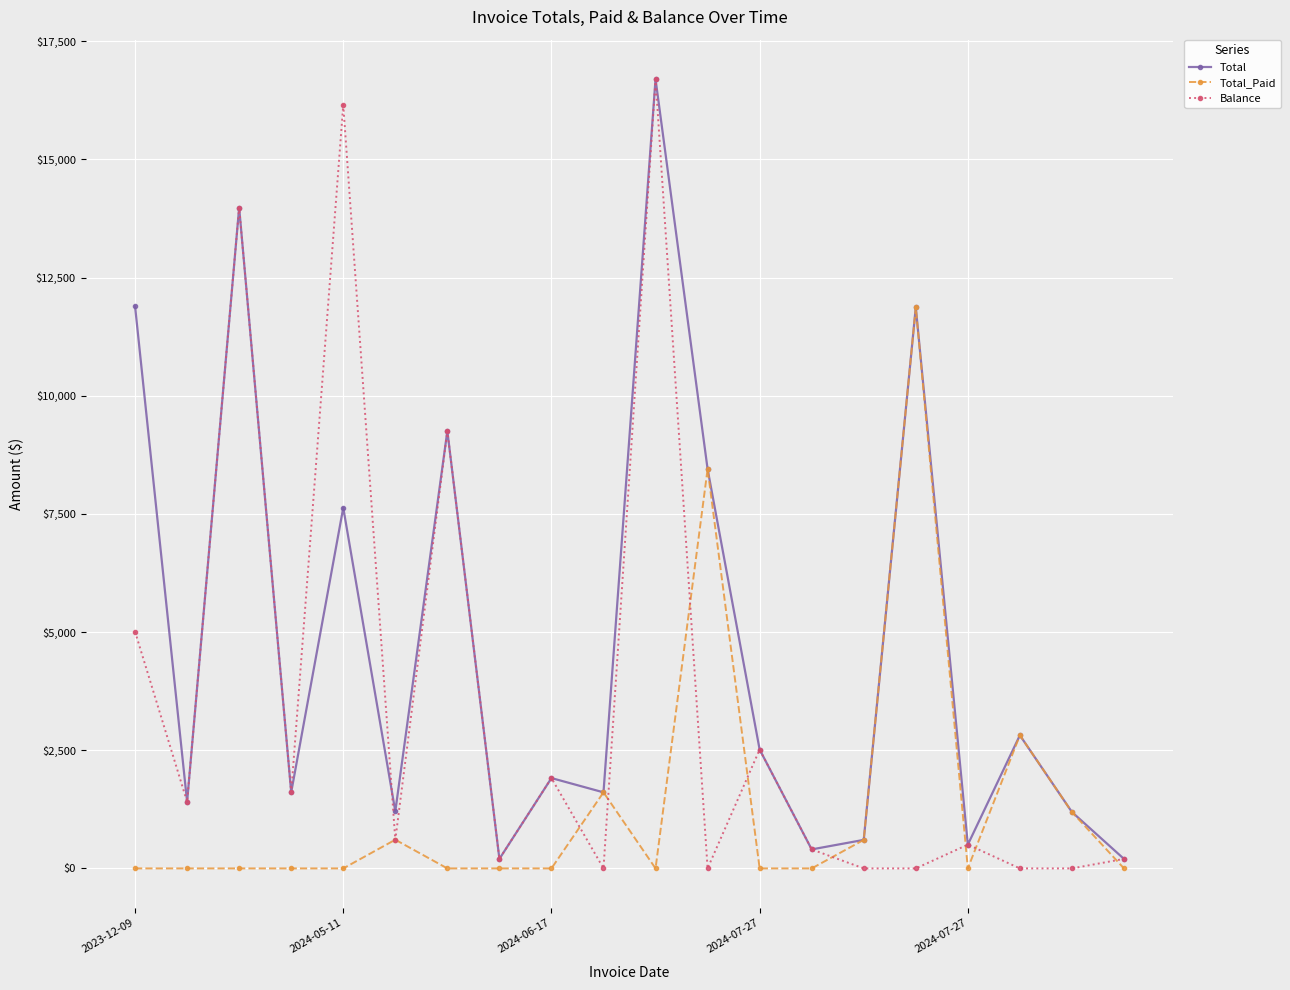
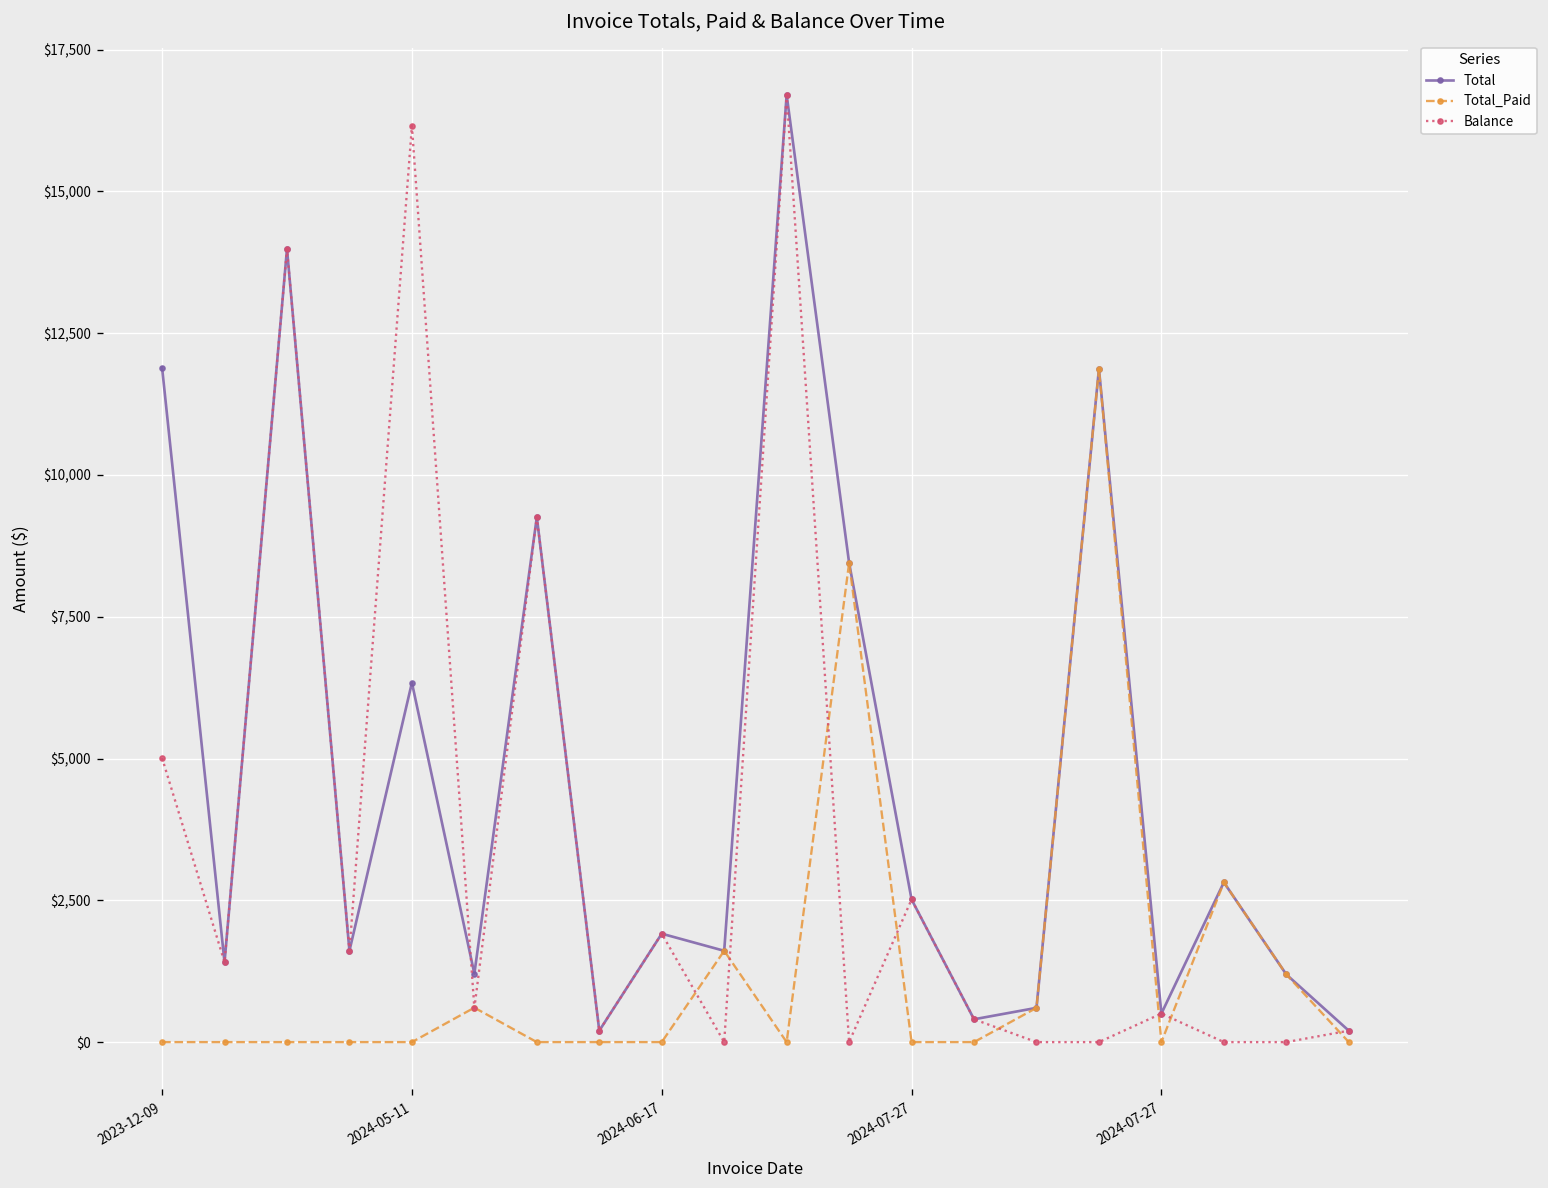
  {
    "Total": {
      "2023-12-09": "$11,900",
-     "2024-05-11": "$7,600"
+     "2024-05-11": "$6,300"
    },
    "Total_Paid": {
      "2023-12-09": "$0",
      "2024-05-11": "$0",
      "2024-06-17": "$0"
    },
    "Balance": {
      "2023-12-09": "$5,000",
      "2024-05-11": "$16,200"
    }
  }
